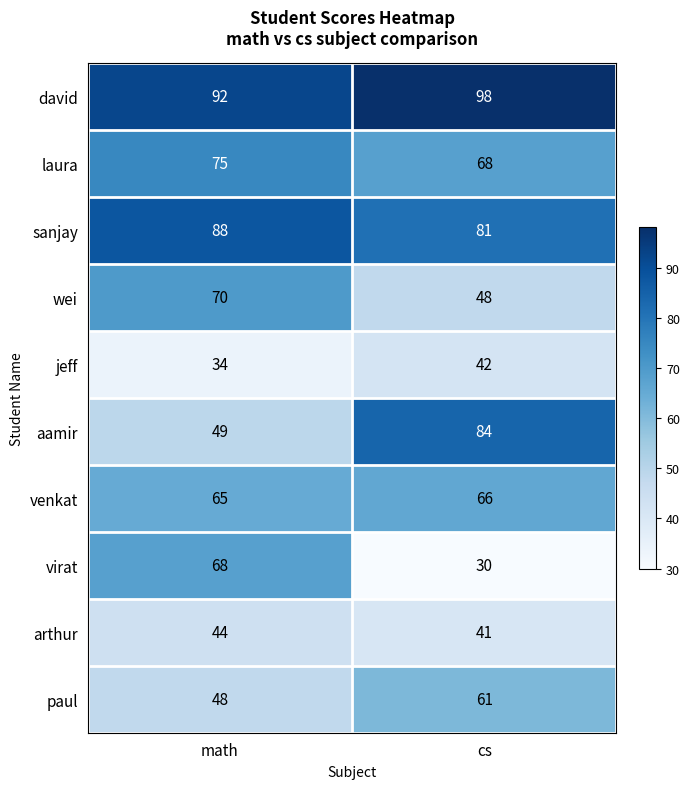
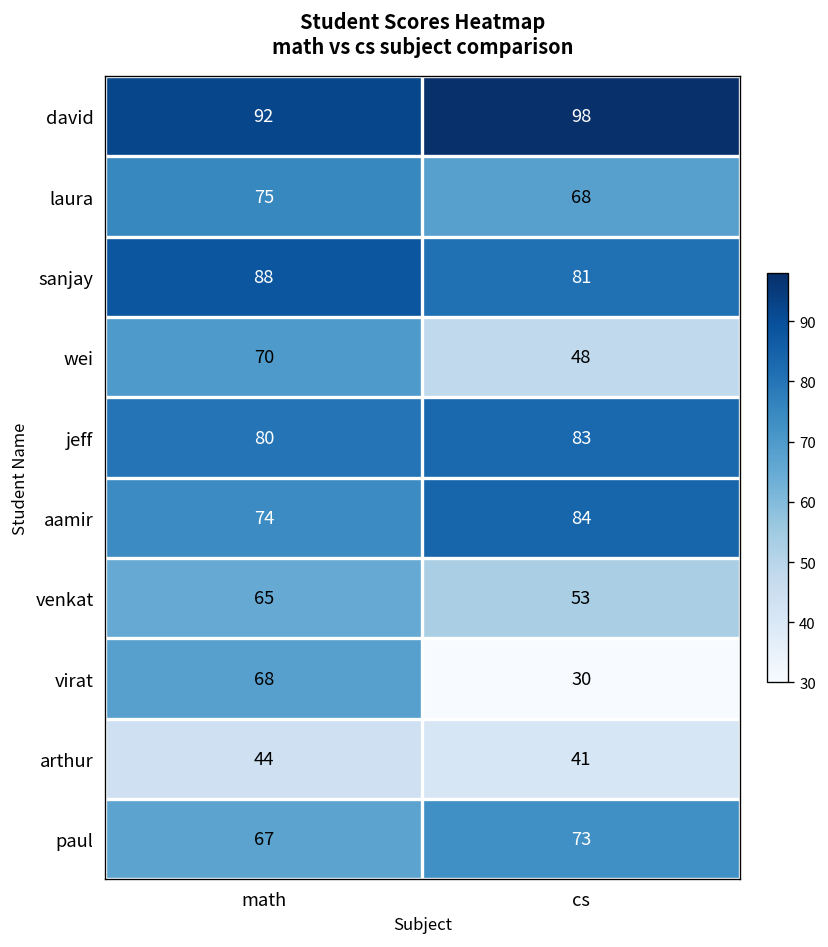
  {
    "david": {
      "math": 92,
      "cs": 98
    },
    "laura": {
      "math": 75,
      "cs": 68
    },
    "sanjay": {
      "math": 88,
      "cs": 81
    },
    "wei": {
      "math": 70,
      "cs": 48
    },
    "jeff": {
-     "math": 34,
-     "cs": 42
+     "math": 80,
+     "cs": 83
    },
    "aamir": {
-     "math": 49,
+     "math": 74,
      "cs": 84
    },
    "venkat": {
      "math": 65,
-     "cs": 66
+     "cs": 53
    },
    "virat": {
      "math": 68,
      "cs": 30
    },
    "arthur": {
      "math": 44,
      "cs": 41
    },
    "paul": {
-     "math": 48,
-     "cs": 61
+     "math": 67,
+     "cs": 73
    }
  }
